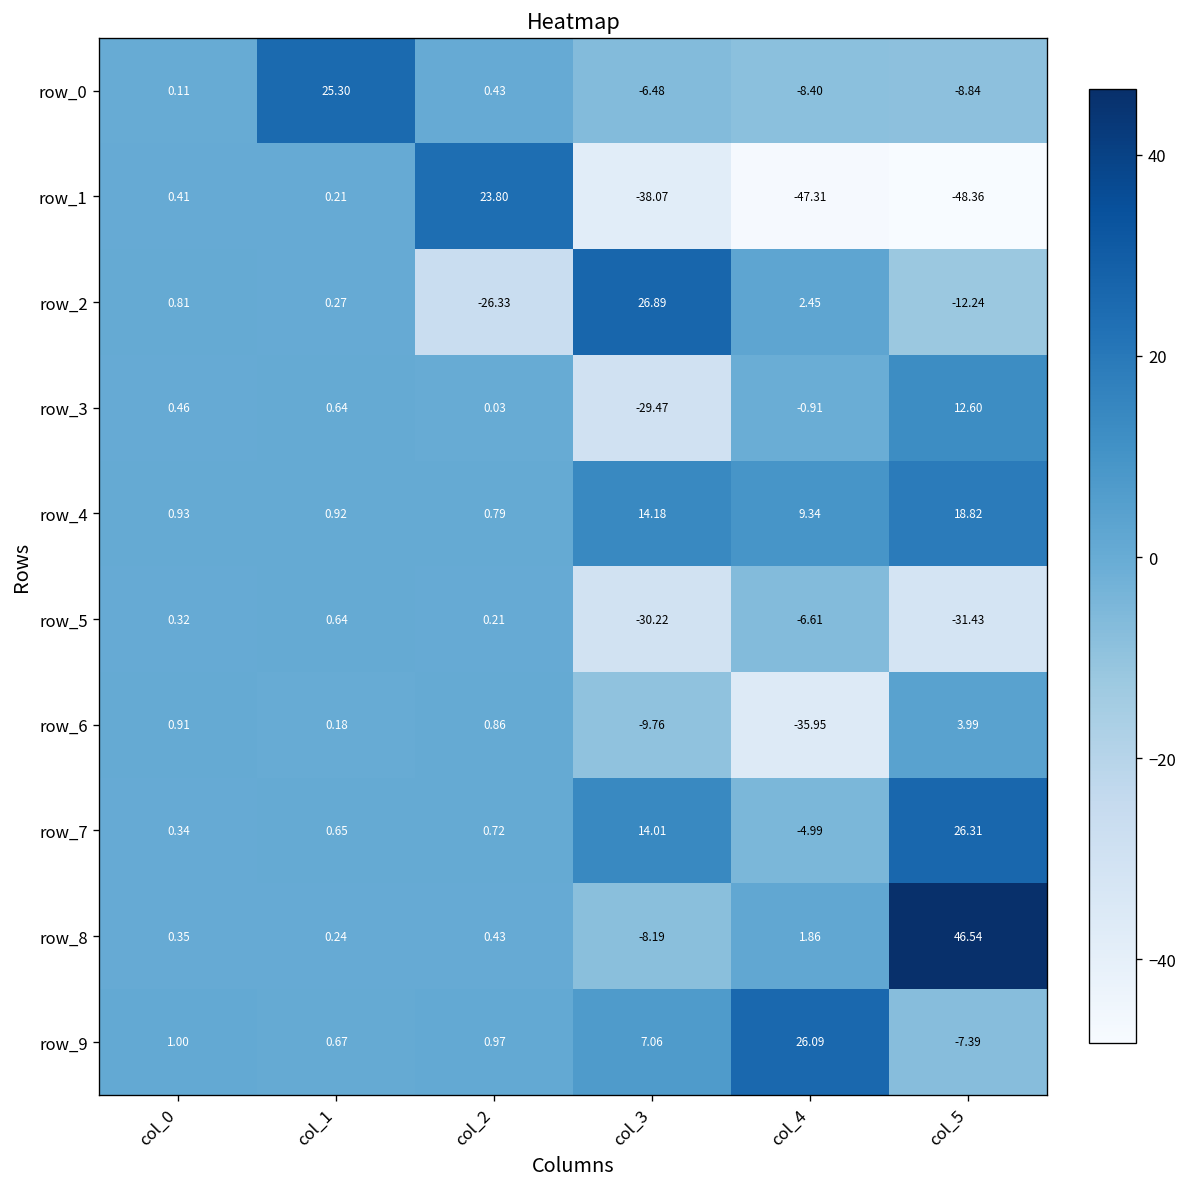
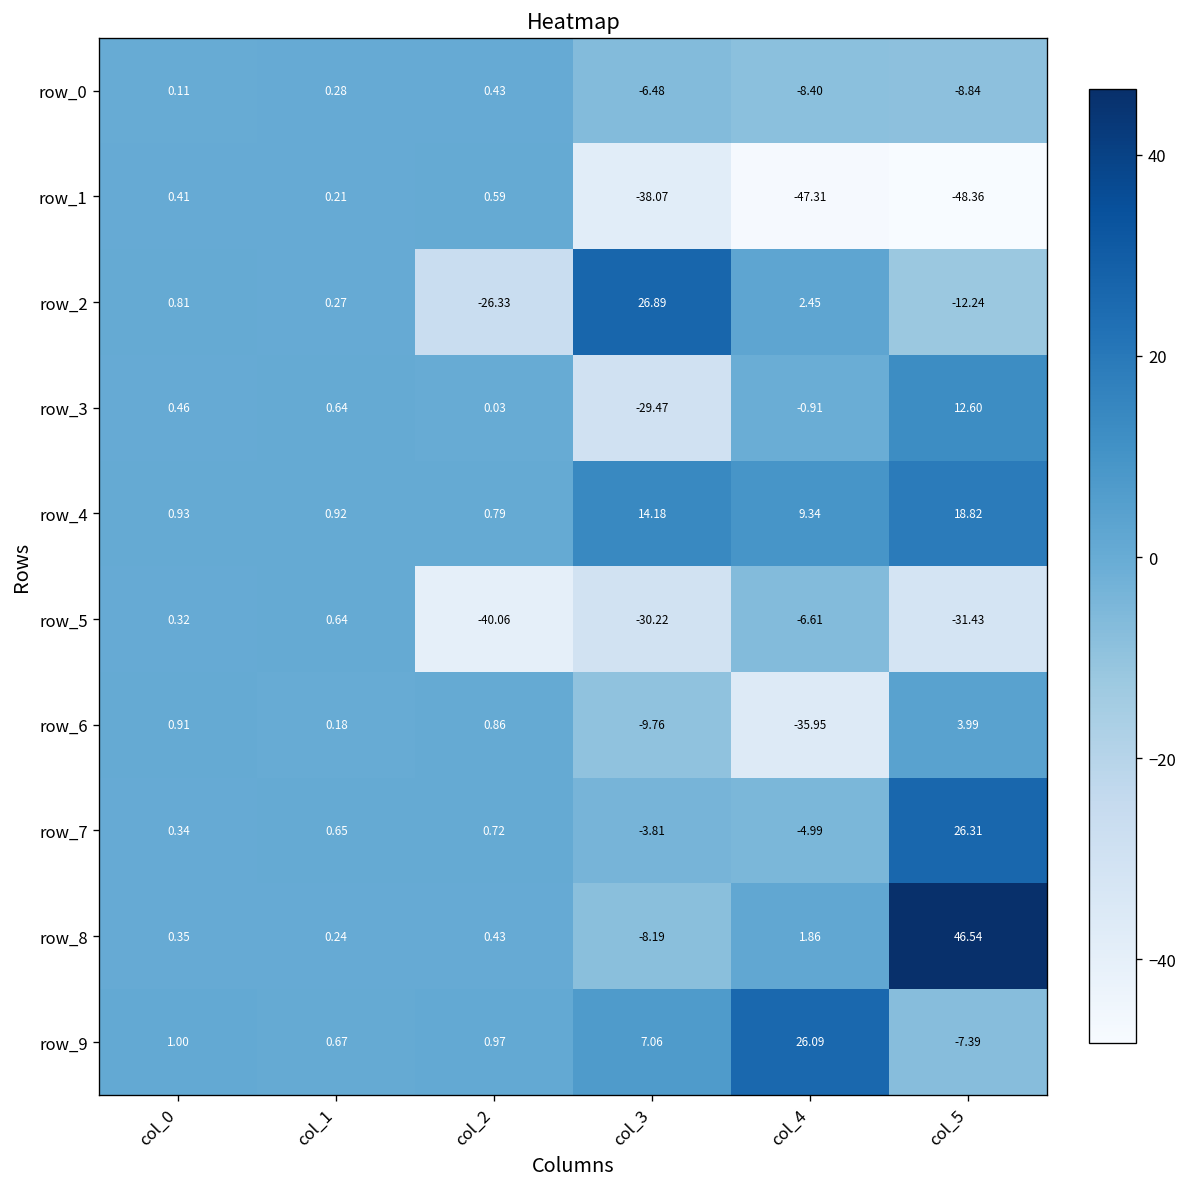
  {
    "row_0": {
      "col_0": 0.11,
-     "col_1": 25.30,
+     "col_1": 0.28,
      "col_2": 0.43,
      "col_3": -6.48,
      "col_4": -8.40,
      "col_5": -8.84
    },
    "row_1": {
      "col_0": 0.41,
      "col_1": 0.21,
-     "col_2": 23.80,
+     "col_2": 0.59,
      "col_3": -38.07,
      "col_4": -47.31,
      "col_5": -48.36
    },
    "row_2": {
      "col_0": 0.81,
      "col_1": 0.27,
      "col_2": -26.33,
      "col_3": 26.89,
      "col_4": 2.45,
      "col_5": -12.24
    },
    "row_3": {
      "col_0": 0.46,
      "col_1": 0.64,
      "col_2": 0.03,
      "col_3": -29.47,
      "col_4": -0.91,
      "col_5": 12.60
    },
    "row_4": {
      "col_0": 0.93,
      "col_1": 0.92,
      "col_2": 0.79,
      "col_3": 14.18,
      "col_4": 9.34,
      "col_5": 18.82
    },
    "row_5": {
      "col_0": 0.32,
      "col_1": 0.64,
-     "col_2": 0.21,
+     "col_2": -40.06,
      "col_3": -30.22,
      "col_4": -6.61,
      "col_5": -31.43
    },
    "row_6": {
      "col_0": 0.91,
      "col_1": 0.18,
      "col_2": 0.86,
      "col_3": -9.76,
      "col_4": -35.95,
      "col_5": 3.99
    },
    "row_7": {
      "col_0": 0.34,
      "col_1": 0.65,
      "col_2": 0.72,
-     "col_3": 14.01,
+     "col_3": -3.81,
      "col_4": -4.99,
      "col_5": 26.31
    },
    "row_8": {
      "col_0": 0.35,
      "col_1": 0.24,
      "col_2": 0.43,
      "col_3": -8.19,
      "col_4": 1.86,
      "col_5": 46.54
    },
    "row_9": {
      "col_0": 1.00,
      "col_1": 0.67,
      "col_2": 0.97,
      "col_3": 7.06,
      "col_4": 26.09,
      "col_5": -7.39
    }
  }
